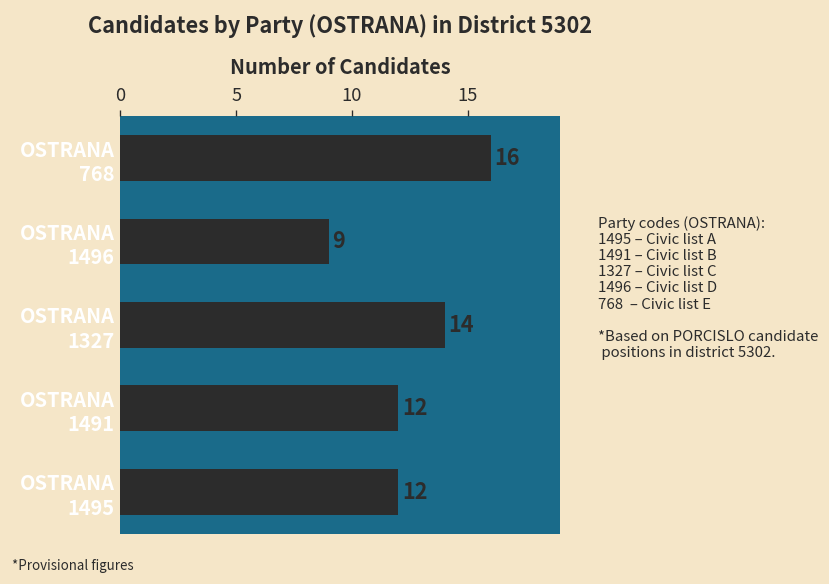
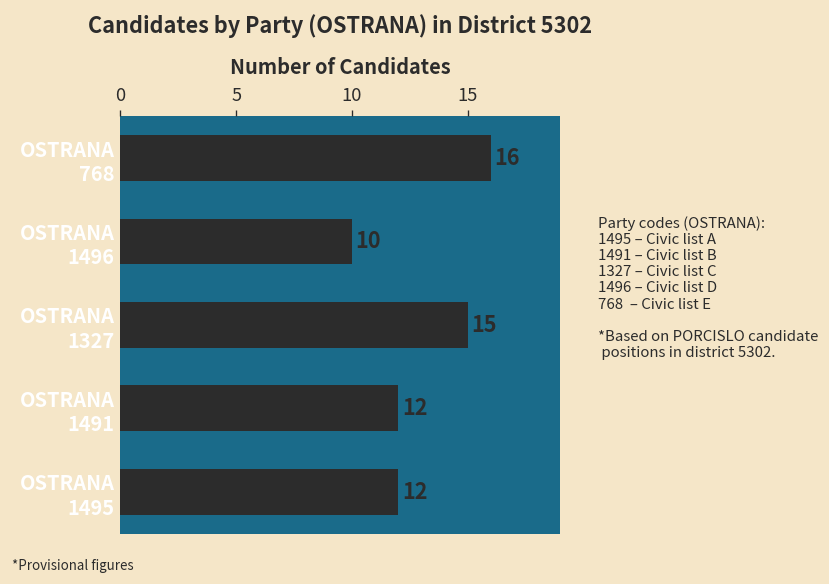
  {
    "OSTRANA 768": 16,
-   "OSTRANA 1496": 9,
-   "OSTRANA 1327": 14,
+   "OSTRANA 1496": 10,
+   "OSTRANA 1327": 15,
    "OSTRANA 1491": 12,
    "OSTRANA 1495": 12
  }
